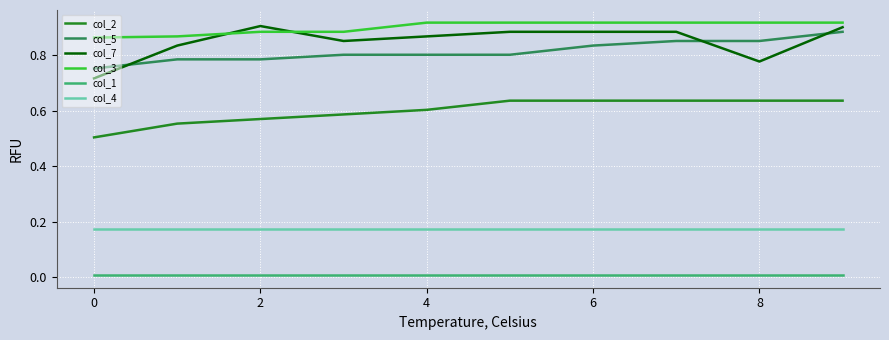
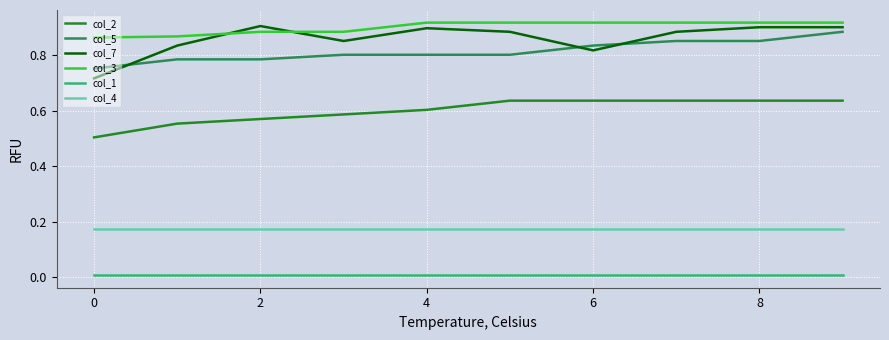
  {
    "col_7": {
      "2": 0.91,
-     "4": 0.87,
-     "6": 0.88,
-     "8": 0.78
+     "4": 0.90,
+     "6": 0.82,
+     "8": 0.90
    },
    "col_3": {
      "2": 0.88,
      "4": 0.92,
      "6": 0.92,
      "8": 0.92
    },
    "col_4": {
      "0": 0.17,
      "2": 0.17,
      "4": 0.17,
      "6": 0.17,
      "8": 0.17
    }
  }
